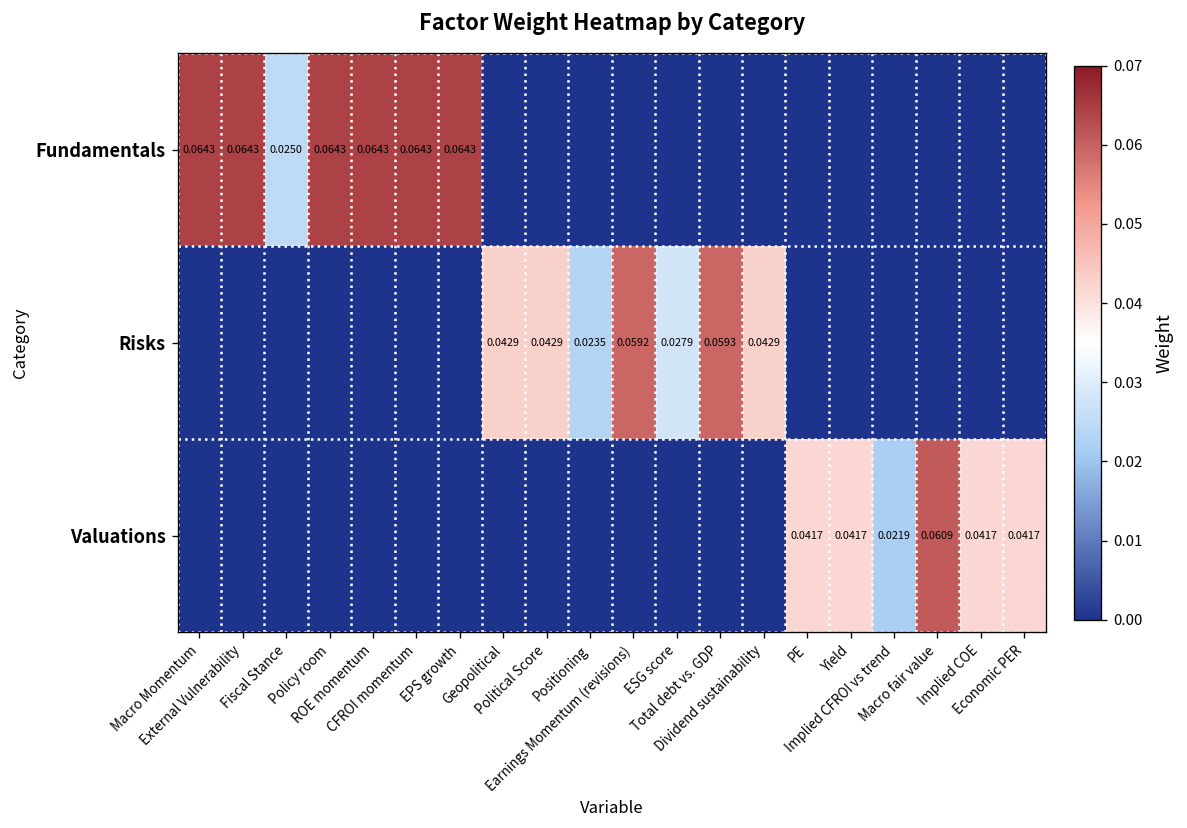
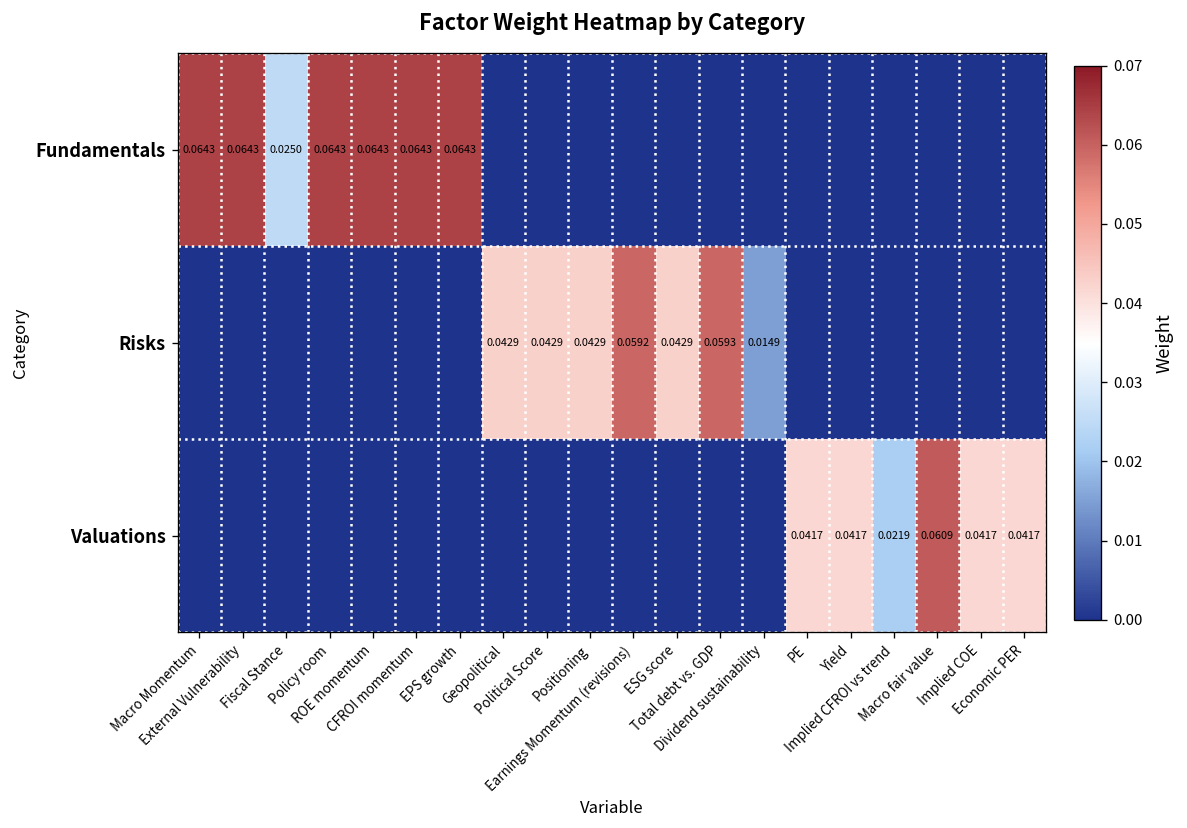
  {
    "Fundamentals": {
      "Macro Momentum": 0.0643,
      "External Vulnerability": 0.0643,
      "Fiscal Stance": 0.0250,
      "Policy room": 0.0643,
      "ROE momentum": 0.0643,
      "CFROI momentum": 0.0643,
      "EPS growth": 0.0643
    },
    "Risks": {
      "Geopolitical": 0.0429,
      "Political Score": 0.0429,
-     "Positioning": 0.0235,
+     "Positioning": 0.0429,
      "Earnings Momentum (revisions)": 0.0592,
-     "ESG score": 0.0279,
+     "ESG score": 0.0429,
      "Total debt vs. GDP": 0.0593,
-     "Dividend sustainability": 0.0429
+     "Dividend sustainability": 0.0149
    },
    "Valuations": {
      "PE": 0.0417,
      "Yield": 0.0417,
      "Implied CFROI vs trend": 0.0219,
      "Macro fair value": 0.0609,
      "Implied COE": 0.0417,
      "Economic PER": 0.0417
    }
  }
